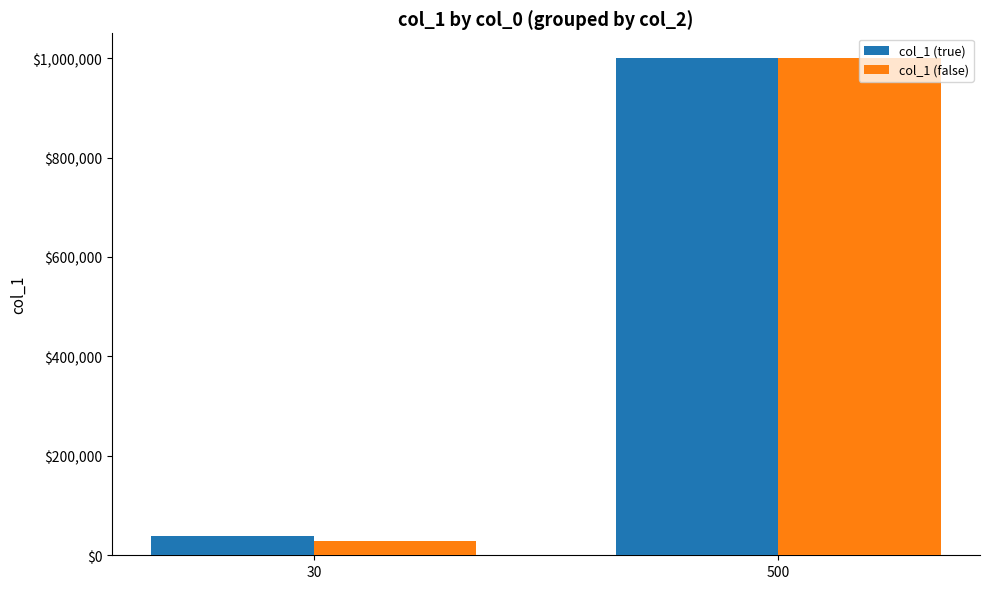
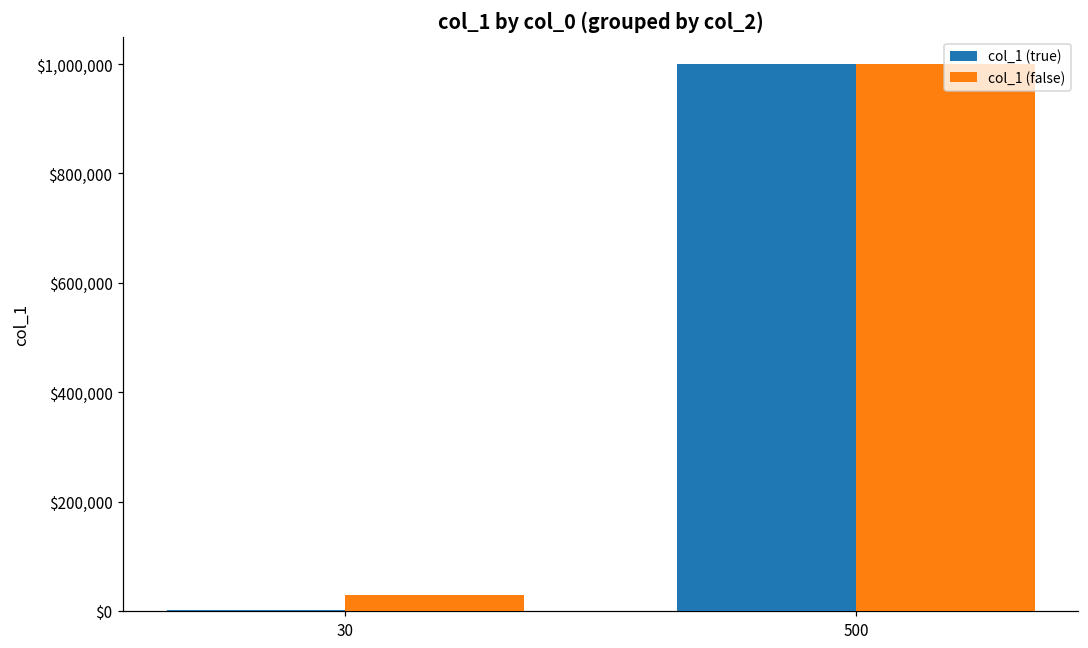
  {
    "col_1 (true)": {
-     "30": "$40,000",
+     "30": "$0",
      "500": "$1,000,000"
    },
    "col_1 (false)": {
      "30": "$30,000"
    }
  }
